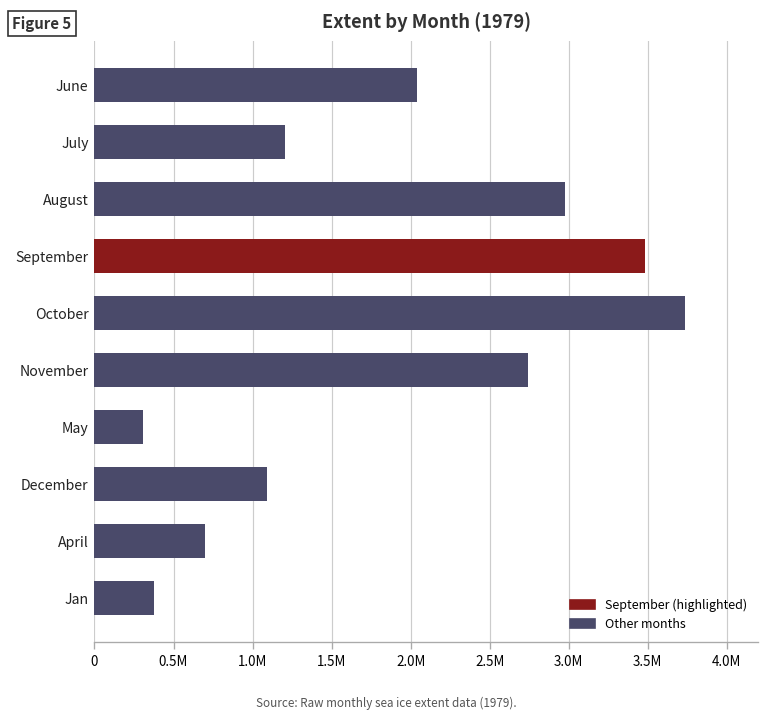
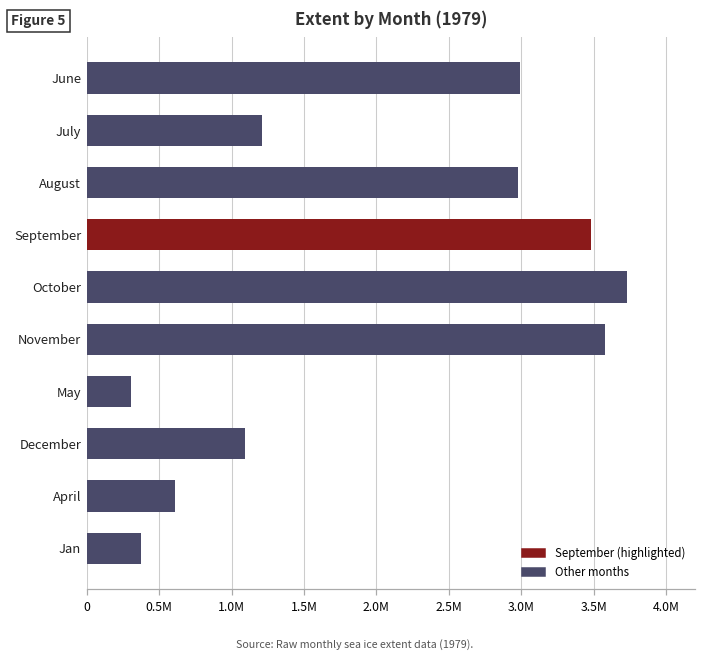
  {
-   "June": 2040000,
+   "June": 2990000,
    "July": 1210000,
    "August": 2980000,
    "September": 3480000,
    "October": 3730000,
-   "November": 2740000,
+   "November": 3580000,
    "May": 310000,
    "December": 1090000,
-   "April": 700000,
+   "April": 610000,
    "Jan": 380000
  }
